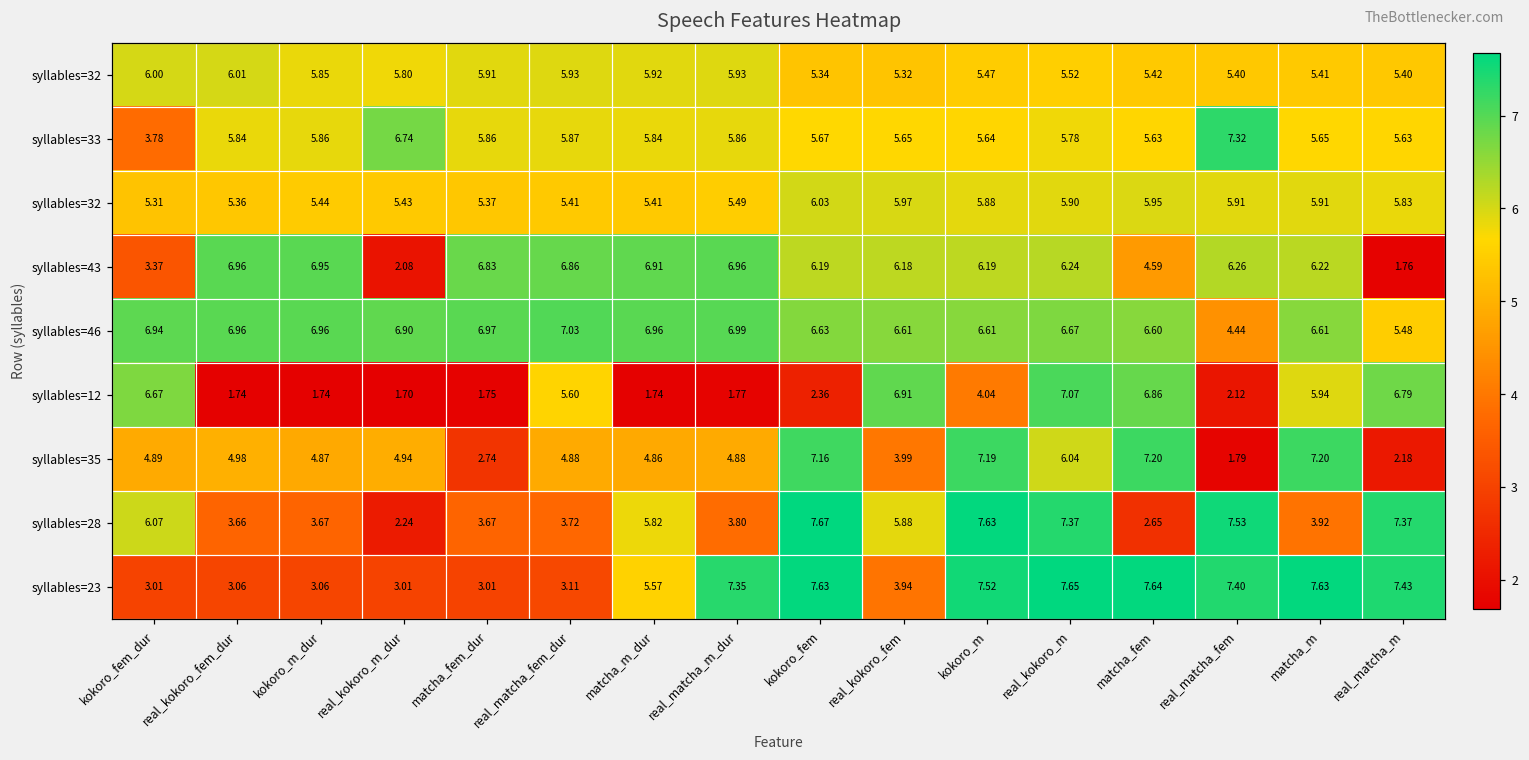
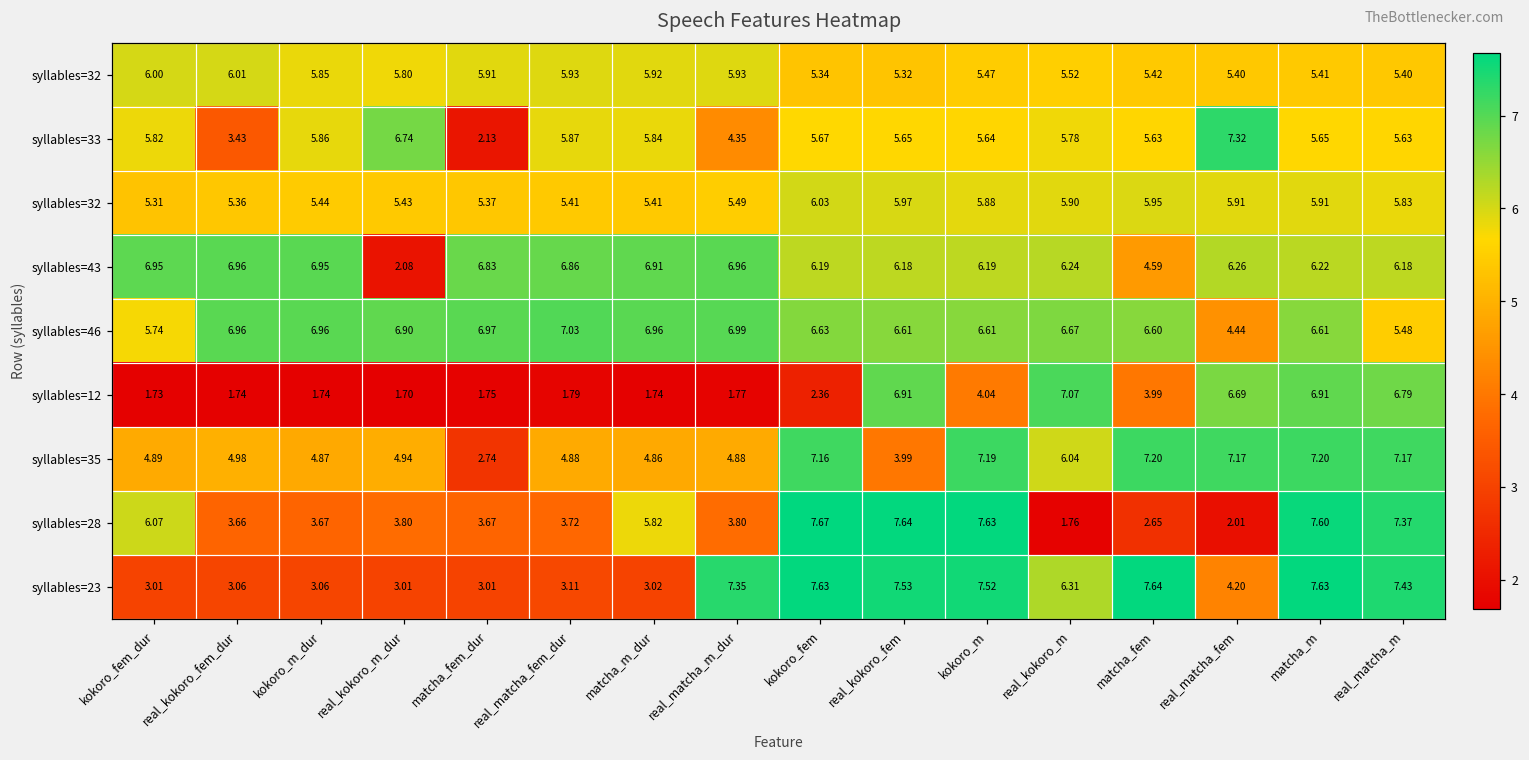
  {
    "syllables=33": {
-     "kokoro_fem_dur": 3.78,
-     "real_kokoro_fem_dur": 5.84,
+     "kokoro_fem_dur": 5.82,
+     "real_kokoro_fem_dur": 3.43,
      "kokoro_m_dur": 5.86,
      "real_kokoro_m_dur": 6.74,
-     "matcha_fem_dur": 5.86,
+     "matcha_fem_dur": 2.13,
      "real_matcha_fem_dur": 5.87,
      "matcha_m_dur": 5.84,
-     "real_matcha_m_dur": 5.86,
+     "real_matcha_m_dur": 4.35,
      "kokoro_fem": 5.67,
      "real_kokoro_fem": 5.65,
      "kokoro_m": 5.64,
      "real_kokoro_m": 5.78,
      "matcha_fem": 5.63,
      "real_matcha_fem": 7.32,
      "matcha_m": 5.65,
      "real_matcha_m": 5.63
    },
    "syllables=43": {
-     "kokoro_fem_dur": 3.37,
+     "kokoro_fem_dur": 6.95,
      "real_kokoro_fem_dur": 6.96,
      "kokoro_m_dur": 6.95,
      "real_kokoro_m_dur": 2.08,
      "matcha_fem_dur": 6.83,
      "real_matcha_fem_dur": 6.86,
      "matcha_m_dur": 6.91,
      "real_matcha_m_dur": 6.96,
      "kokoro_fem": 6.19,
      "real_kokoro_fem": 6.18,
      "kokoro_m": 6.19,
      "real_kokoro_m": 6.24,
      "matcha_fem": 4.59,
      "real_matcha_fem": 6.26,
      "matcha_m": 6.22,
-     "real_matcha_m": 1.76
+     "real_matcha_m": 6.18
    },
    "syllables=46": {
-     "kokoro_fem_dur": 6.94,
+     "kokoro_fem_dur": 5.74,
      "real_kokoro_fem_dur": 6.96,
      "kokoro_m_dur": 6.96,
      "real_kokoro_m_dur": 6.90,
      "matcha_fem_dur": 6.97,
      "real_matcha_fem_dur": 7.03,
      "matcha_m_dur": 6.96,
      "real_matcha_m_dur": 6.99,
      "kokoro_fem": 6.63,
      "real_kokoro_fem": 6.61,
      "kokoro_m": 6.61,
      "real_kokoro_m": 6.67,
      "matcha_fem": 6.60,
      "real_matcha_fem": 4.44,
      "matcha_m": 6.61,
      "real_matcha_m": 5.48
    },
    "syllables=12": {
-     "kokoro_fem_dur": 6.67,
+     "kokoro_fem_dur": 1.73,
      "real_kokoro_fem_dur": 1.74,
      "kokoro_m_dur": 1.74,
      "real_kokoro_m_dur": 1.70,
      "matcha_fem_dur": 1.75,
-     "real_matcha_fem_dur": 5.60,
+     "real_matcha_fem_dur": 1.79,
      "matcha_m_dur": 1.74,
      "real_matcha_m_dur": 1.77,
      "kokoro_fem": 2.36,
      "real_kokoro_fem": 6.91,
      "kokoro_m": 4.04,
      "real_kokoro_m": 7.07,
-     "matcha_fem": 6.86,
-     "real_matcha_fem": 2.12,
-     "matcha_m": 5.94,
+     "matcha_fem": 3.99,
+     "real_matcha_fem": 6.69,
+     "matcha_m": 6.91,
      "real_matcha_m": 6.79
    },
    "syllables=35": {
      "kokoro_fem_dur": 4.89,
      "real_kokoro_fem_dur": 4.98,
      "kokoro_m_dur": 4.87,
      "real_kokoro_m_dur": 4.94,
      "matcha_fem_dur": 2.74,
      "real_matcha_fem_dur": 4.88,
      "matcha_m_dur": 4.86,
      "real_matcha_m_dur": 4.88,
      "kokoro_fem": 7.16,
      "real_kokoro_fem": 3.99,
      "kokoro_m": 7.19,
      "real_kokoro_m": 6.04,
      "matcha_fem": 7.20,
-     "real_matcha_fem": 1.79,
+     "real_matcha_fem": 7.17,
      "matcha_m": 7.20,
-     "real_matcha_m": 2.18
+     "real_matcha_m": 7.17
    },
    "syllables=28": {
      "kokoro_fem_dur": 6.07,
      "real_kokoro_fem_dur": 3.66,
      "kokoro_m_dur": 3.67,
-     "real_kokoro_m_dur": 2.24,
+     "real_kokoro_m_dur": 3.80,
      "matcha_fem_dur": 3.67,
      "real_matcha_fem_dur": 3.72,
      "matcha_m_dur": 5.82,
      "real_matcha_m_dur": 3.80,
      "kokoro_fem": 7.67,
-     "real_kokoro_fem": 5.88,
+     "real_kokoro_fem": 7.64,
      "kokoro_m": 7.63,
-     "real_kokoro_m": 7.37,
+     "real_kokoro_m": 1.76,
      "matcha_fem": 2.65,
-     "real_matcha_fem": 7.53,
-     "matcha_m": 3.92,
+     "real_matcha_fem": 2.01,
+     "matcha_m": 7.60,
      "real_matcha_m": 7.37
    },
    "syllables=23": {
      "kokoro_fem_dur": 3.01,
      "real_kokoro_fem_dur": 3.06,
      "kokoro_m_dur": 3.06,
      "real_kokoro_m_dur": 3.01,
      "matcha_fem_dur": 3.01,
      "real_matcha_fem_dur": 3.11,
-     "matcha_m_dur": 5.57,
+     "matcha_m_dur": 3.02,
      "real_matcha_m_dur": 7.35,
      "kokoro_fem": 7.63,
-     "real_kokoro_fem": 3.94,
+     "real_kokoro_fem": 7.53,
      "kokoro_m": 7.52,
-     "real_kokoro_m": 7.65,
+     "real_kokoro_m": 6.31,
      "matcha_fem": 7.64,
-     "real_matcha_fem": 7.40,
+     "real_matcha_fem": 4.20,
      "matcha_m": 7.63,
      "real_matcha_m": 7.43
    }
  }
